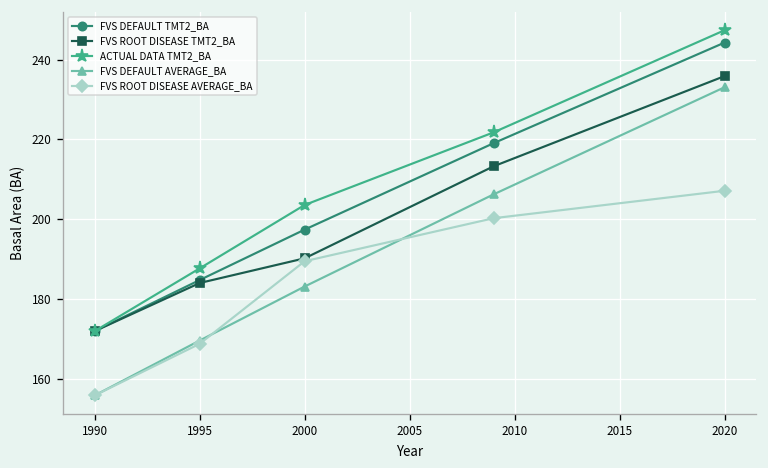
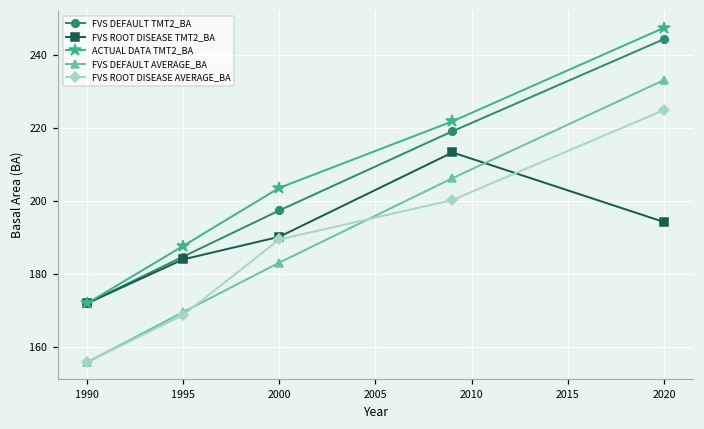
  {
    "FVS ROOT DISEASE TMT2_BA": {
-     "2020": 236
+     "2020": 194
    },
    "FVS ROOT DISEASE AVERAGE_BA": {
      "1995": 169,
-     "2020": 207
+     "2020": 225
    }
  }
